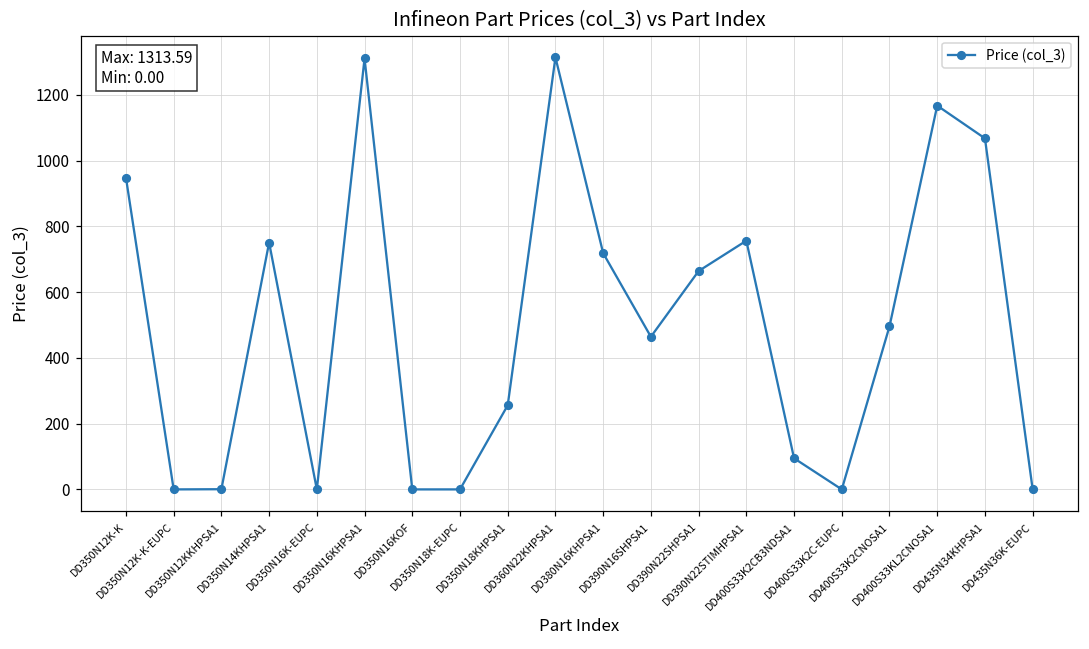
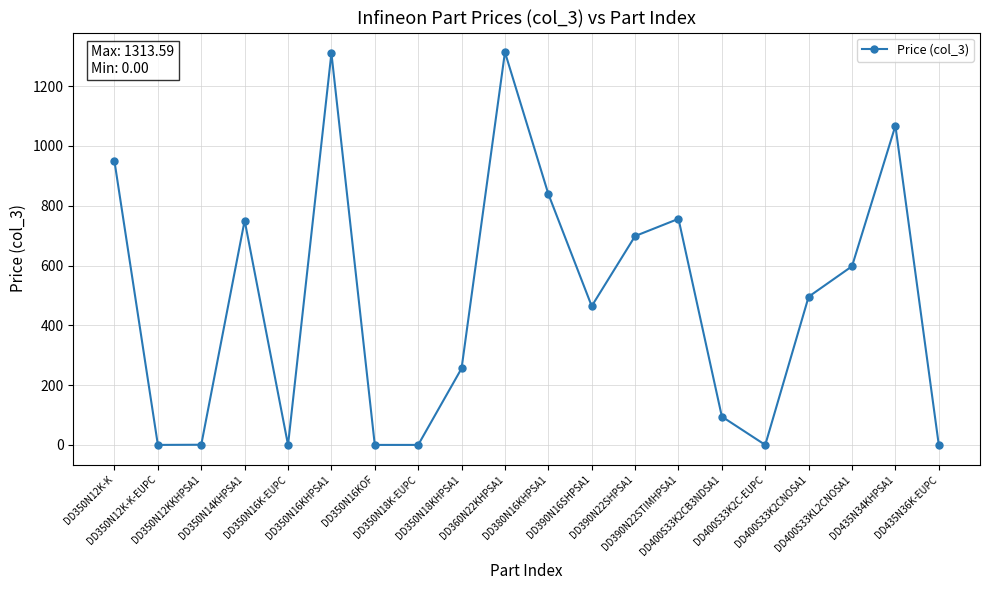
  {
    "DD350N12K-K": 950,
    "DD350N12K-K-EUPC": 0,
    "DD350N12KKHPSA1": 0,
    "DD350N14KHPSA1": 750,
    "DD350N16K-EUPC": 0,
    "DD350N16KHPSA1": 1310,
    "DD350N16KOF": 0,
    "DD350N18K-EUPC": 0,
    "DD350N18KHPSA1": 260,
    "DD360N22KHPSA1": 1310,
-   "DD380N16KHPSA1": 720,
+   "DD380N16KHPSA1": 840,
    "DD390N16SHPSA1": 460,
-   "DD390N22SHPSA1": 660,
+   "DD390N22SHPSA1": 700,
    "DD390N22STIMHPSA1": 760,
    "DD400S33K2CB3NDSA1": 90,
    "DD400S33K2C-EUPC": 0,
    "DD400S33K2CNOSA1": 500,
-   "DD400S33KL2CNOSA1": 1170,
+   "DD400S33KL2CNOSA1": 600,
    "DD435N34KHPSA1": 1070,
    "DD435N36K-EUPC": 0
  }
